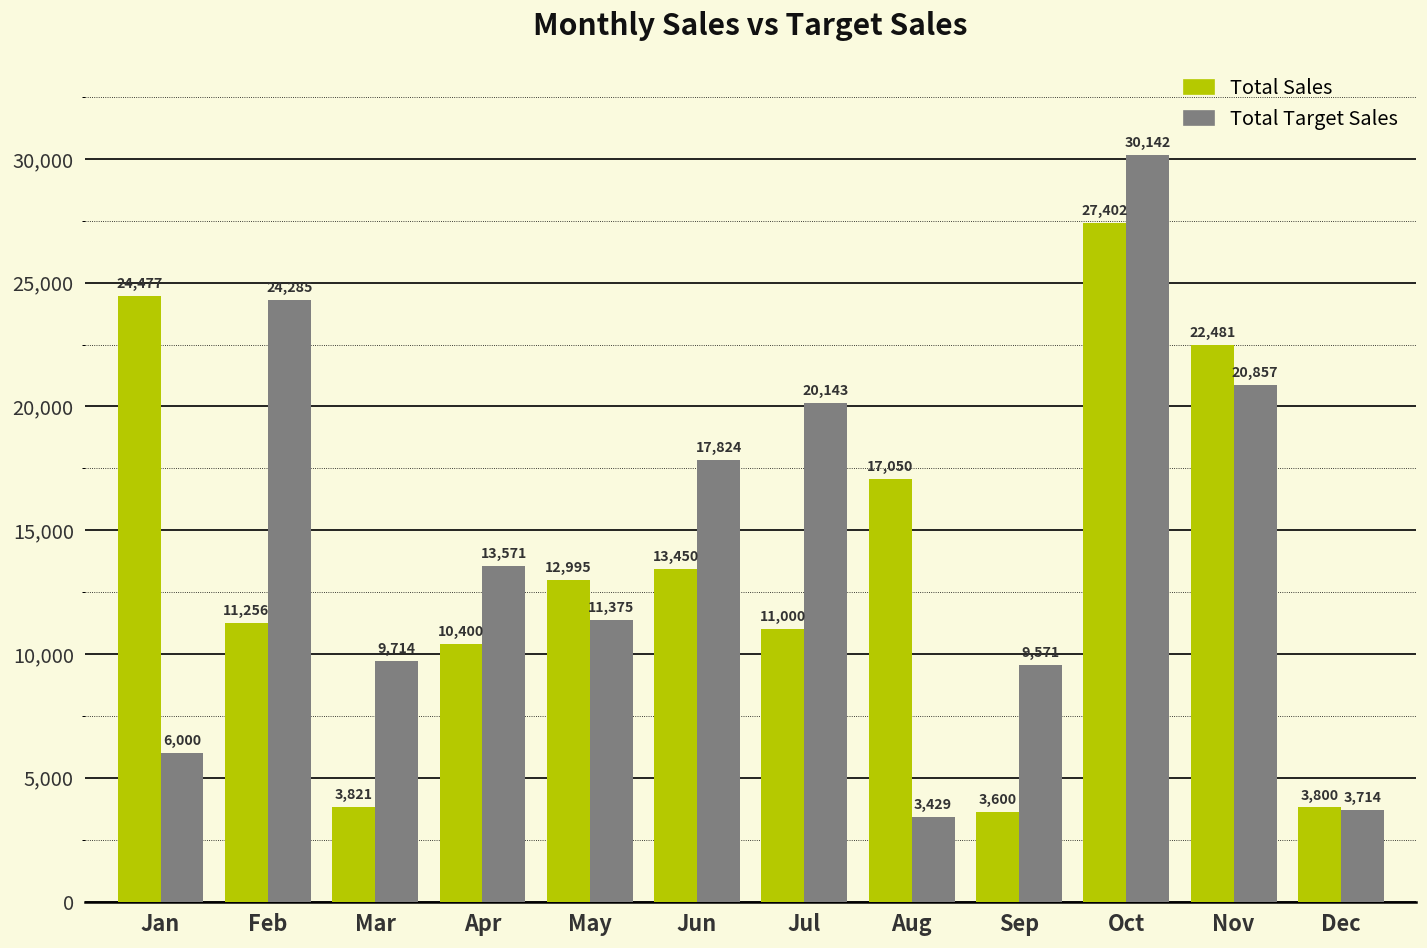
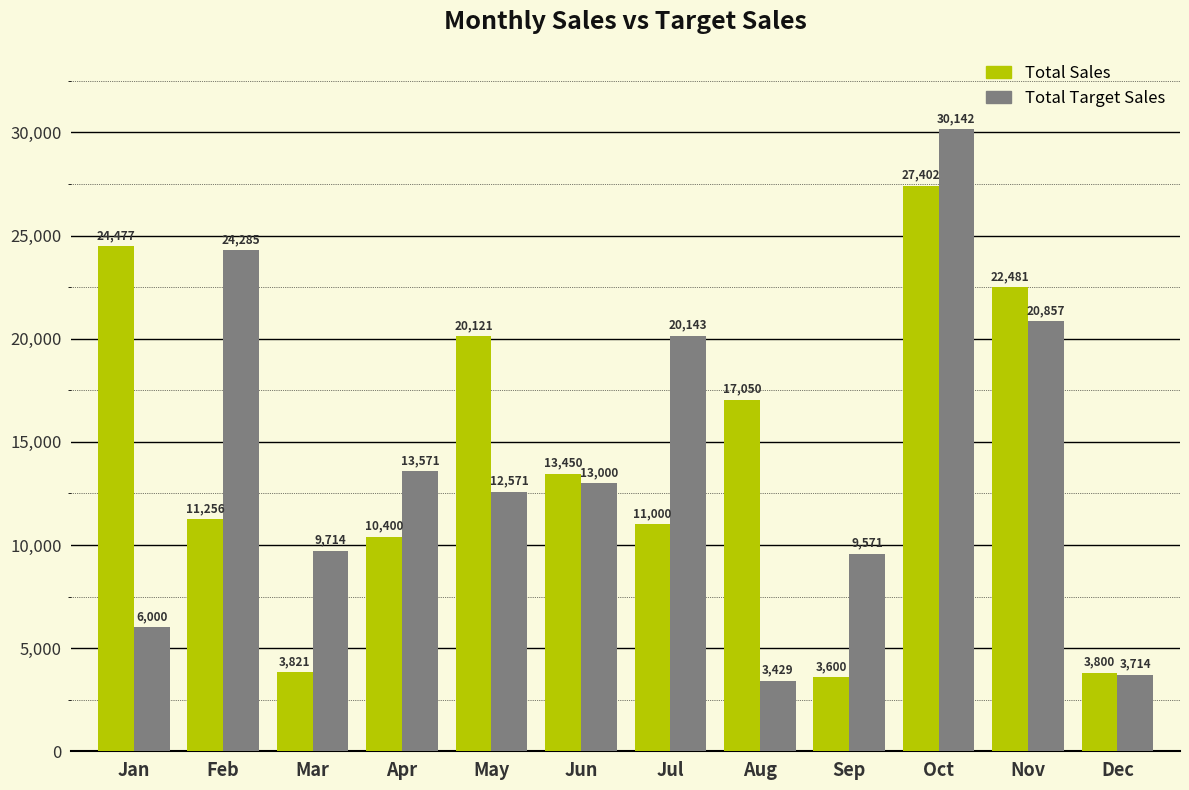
  {
    "Total Sales": {
      "Jan": "24,477",
      "Feb": "11,256",
      "Mar": "3,821",
      "Apr": "10,400",
-     "May": "12,995",
+     "May": "20,121",
      "Jun": "13,450",
      "Jul": "11,000",
      "Aug": "17,050",
      "Sep": "3,600",
      "Oct": "27,402",
      "Nov": "22,481",
      "Dec": "3,800"
    },
    "Total Target Sales": {
      "Jan": "6,000",
      "Feb": "24,285",
      "Mar": "9,714",
      "Apr": "13,571",
-     "May": "11,375",
-     "Jun": "17,824",
+     "May": "12,571",
+     "Jun": "13,000",
      "Jul": "20,143",
      "Aug": "3,429",
      "Sep": "9,571",
      "Oct": "30,142",
      "Nov": "20,857",
      "Dec": "3,714"
    }
  }
